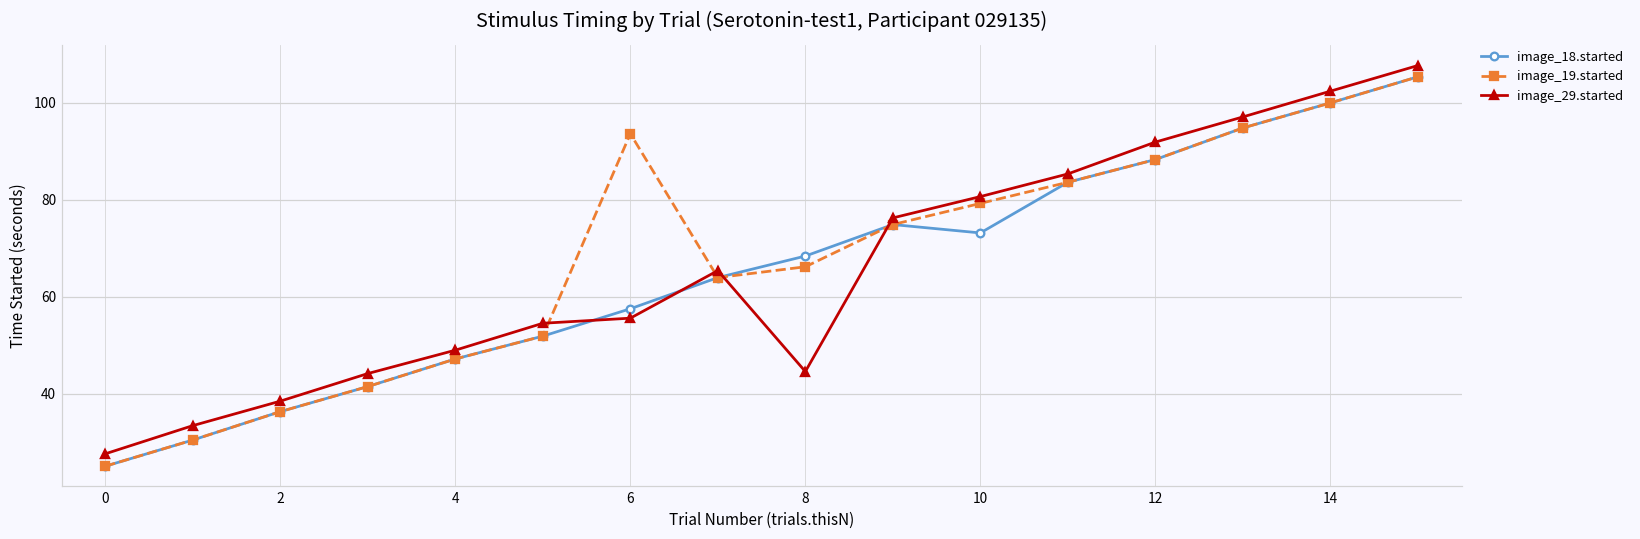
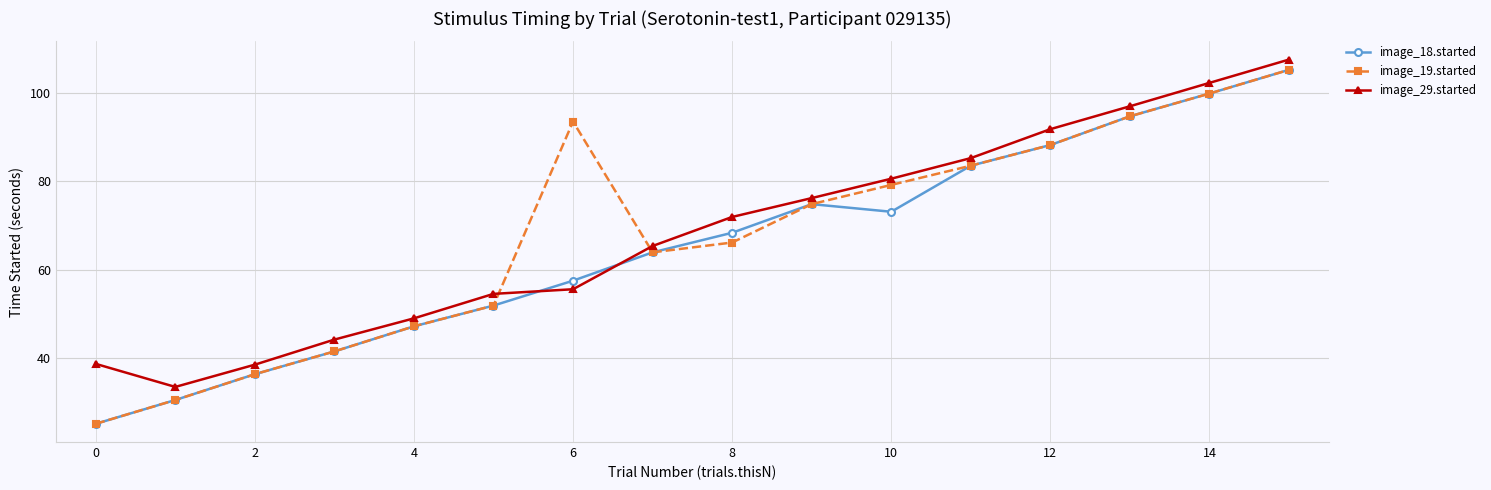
  {
    "image_18.started": {
      "6": 58,
      "8": 68,
      "10": 73
    },
    "image_19.started": {
      "6": 94,
      "8": 66,
      "10": 79
    },
    "image_29.started": {
-     "0": 28,
+     "0": 39,
      "2": 38,
      "4": 49,
      "6": 56,
-     "8": 45,
+     "8": 72,
      "10": 81,
      "12": 92,
      "14": 102
    }
  }
